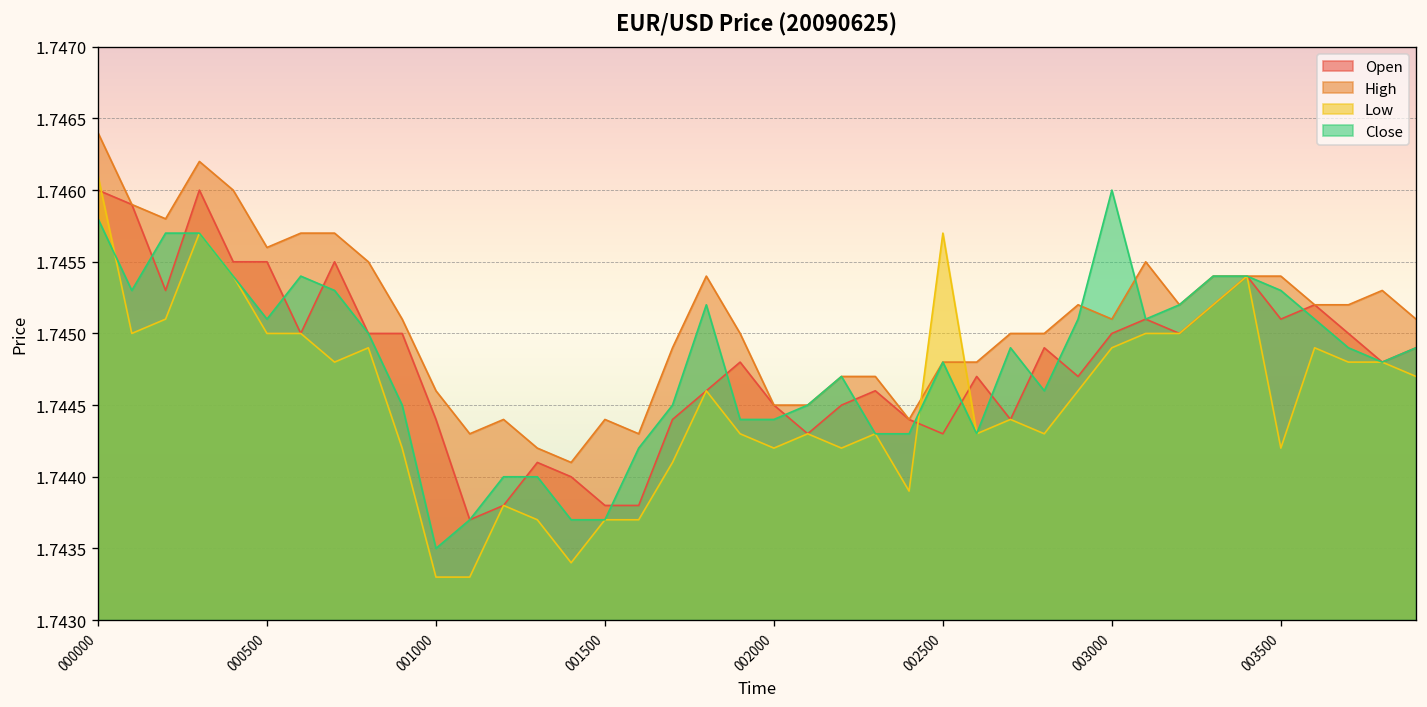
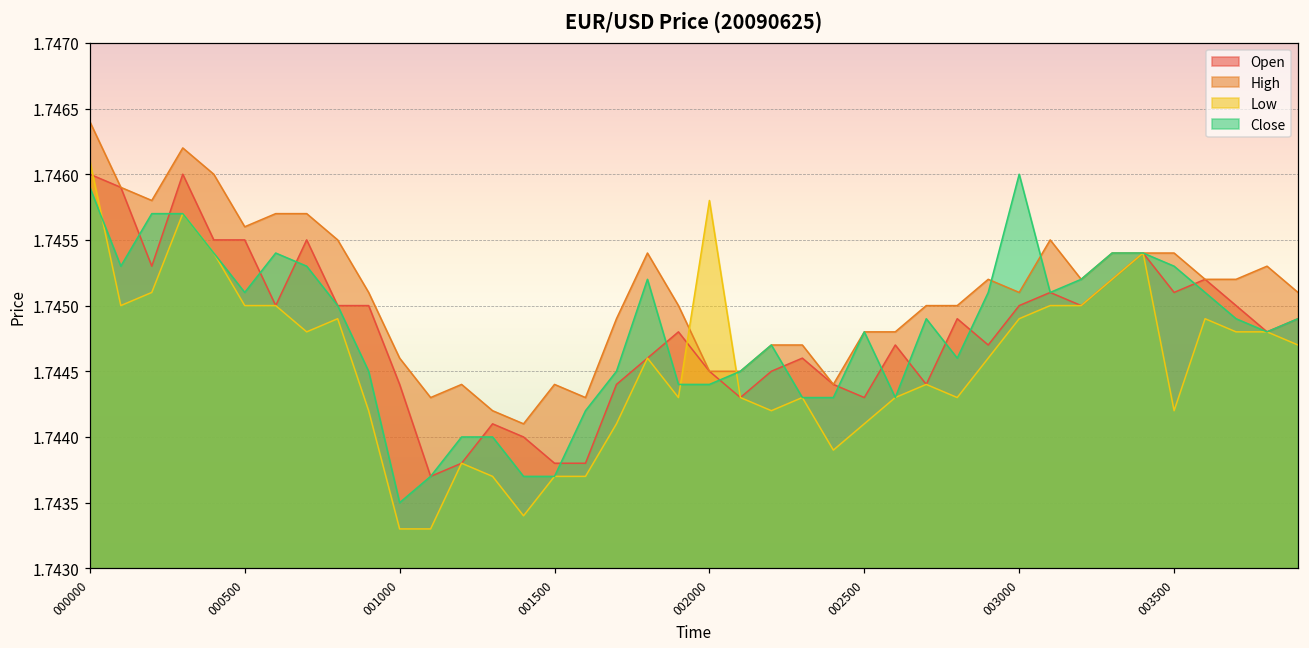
  {
    "Low": {
      "000000": 1.7461,
      "000500": 1.7450,
      "001000": 1.7433,
-     "002000": 1.7442,
-     "002500": 1.7457,
+     "002000": 1.7458,
+     "002500": 1.7441,
      "003000": 1.7449,
      "003500": 1.7442
    },
    "Close": {
-     "000000": 1.7458,
+     "000000": 1.7459,
      "000500": 1.7451,
      "001000": 1.7435,
      "002000": 1.7444,
      "003000": 1.7460,
      "003500": 1.7453
    }
  }
